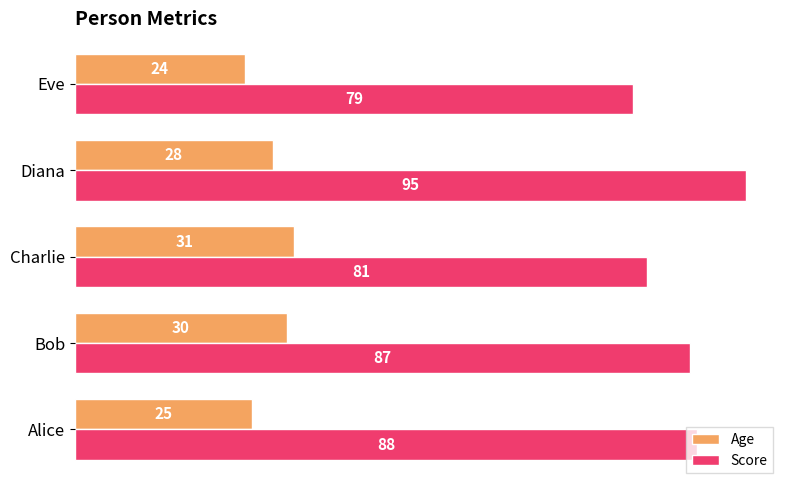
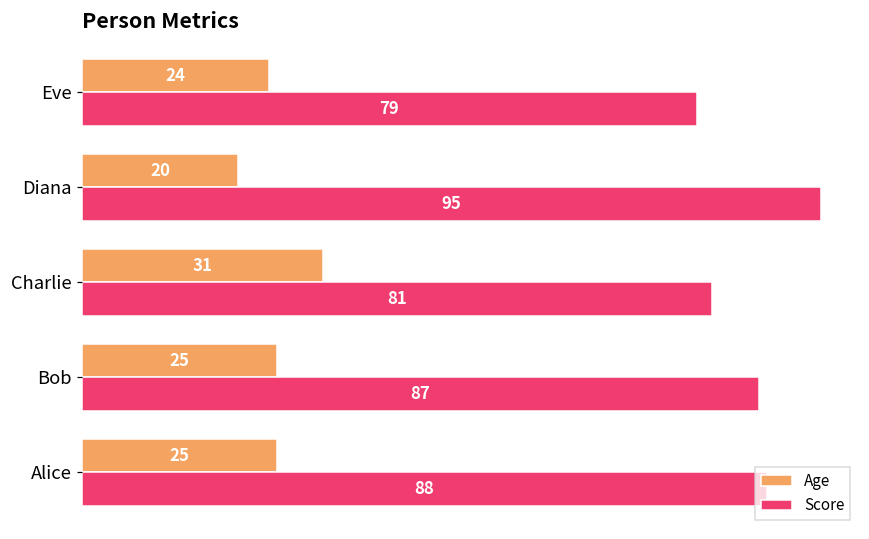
  {
    "Age": {
      "Eve": 24,
-     "Diana": 28,
+     "Diana": 20,
      "Charlie": 31,
-     "Bob": 30,
+     "Bob": 25,
      "Alice": 25
    },
    "Score": {
      "Eve": 79,
      "Diana": 95,
      "Charlie": 81,
      "Bob": 87
    }
  }
